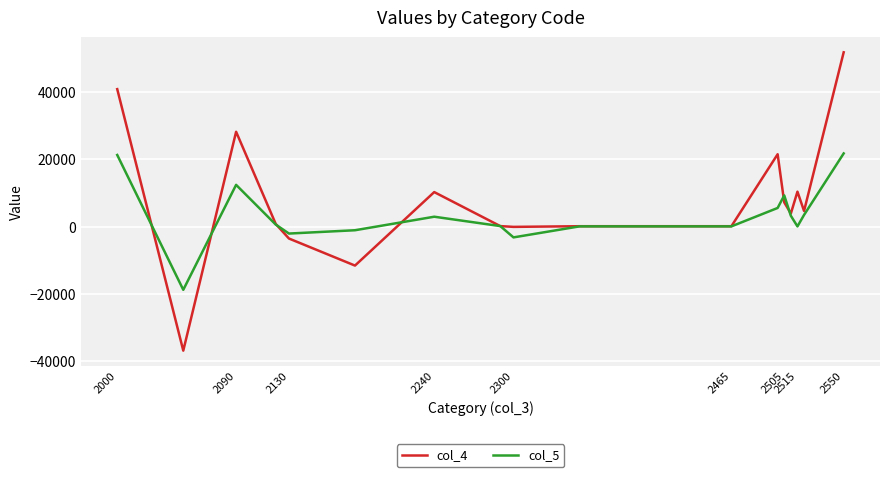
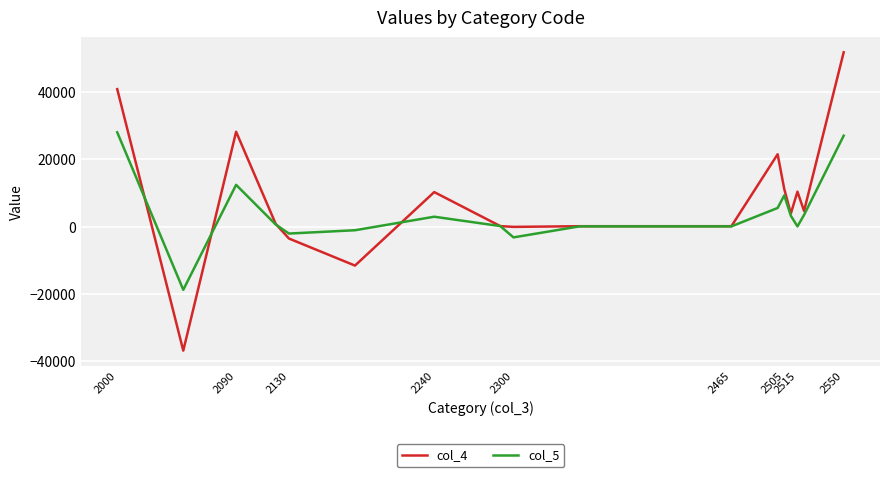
  {
    "col_4": {
      "2000": 41000,
      "2090": 28000,
      "2130": -3000,
      "2240": 10000,
      "2300": 0,
-     "2505": 7000,
+     "2505": 11000,
      "2515": 10000,
      "2550": 52000
    },
    "col_5": {
-     "2000": 21000,
+     "2000": 28000,
      "2090": 12000,
      "2130": -2000,
      "2240": 3000,
      "2300": -3000,
      "2505": 9000,
      "2515": 0,
-     "2550": 22000
+     "2550": 27000
    }
  }
